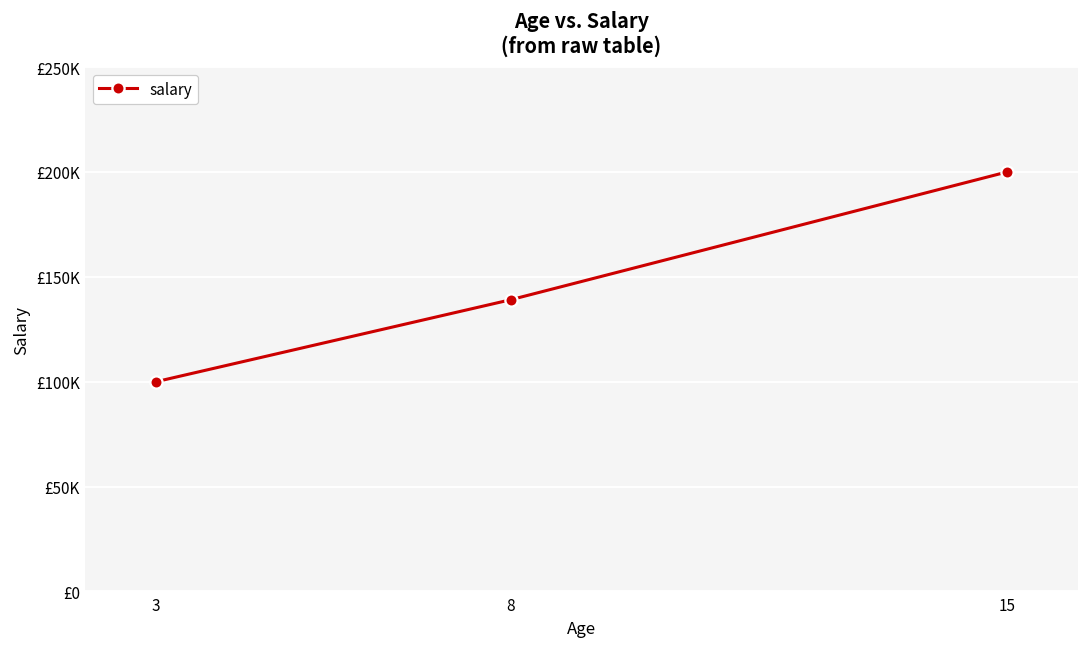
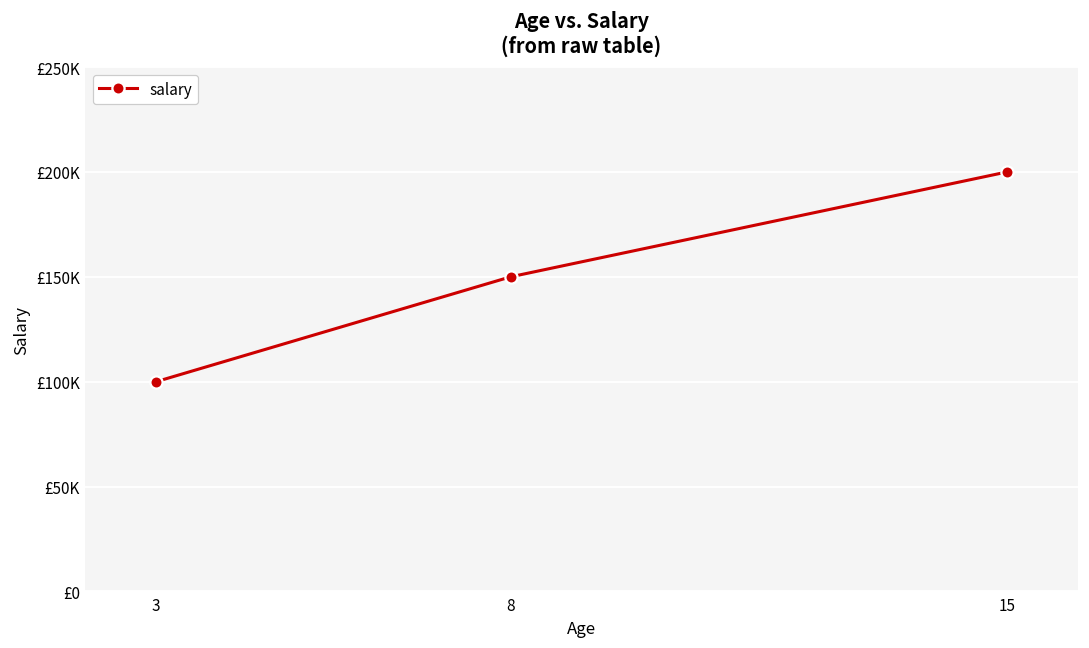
  {
    "3": "£100000",
-   "8": "£139000",
+   "8": "£150000",
    "15": "£200000"
  }
